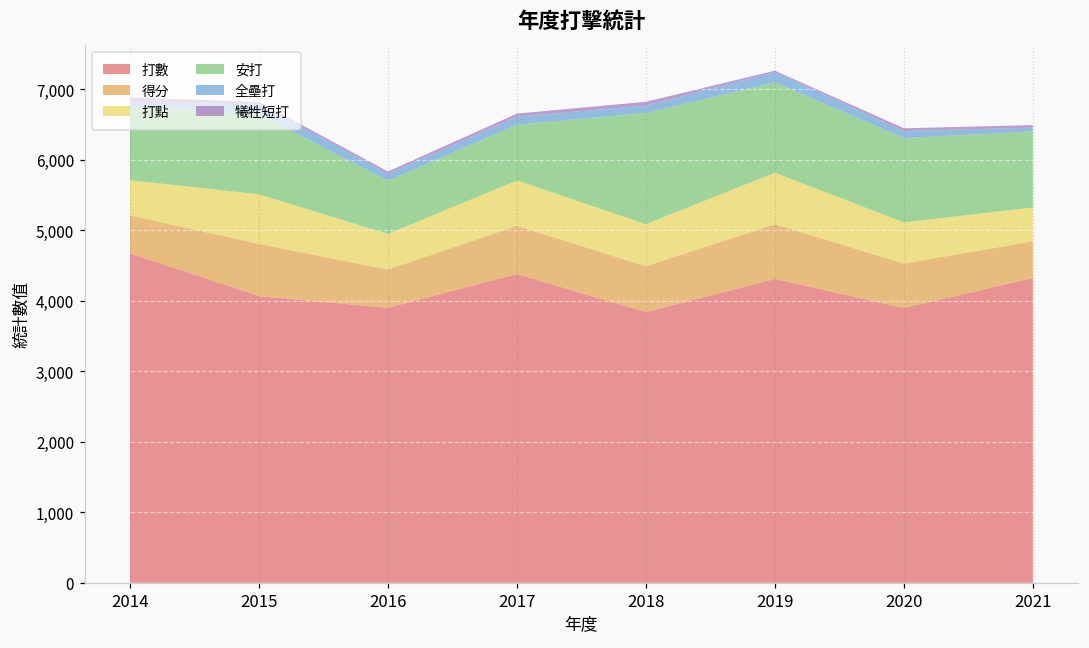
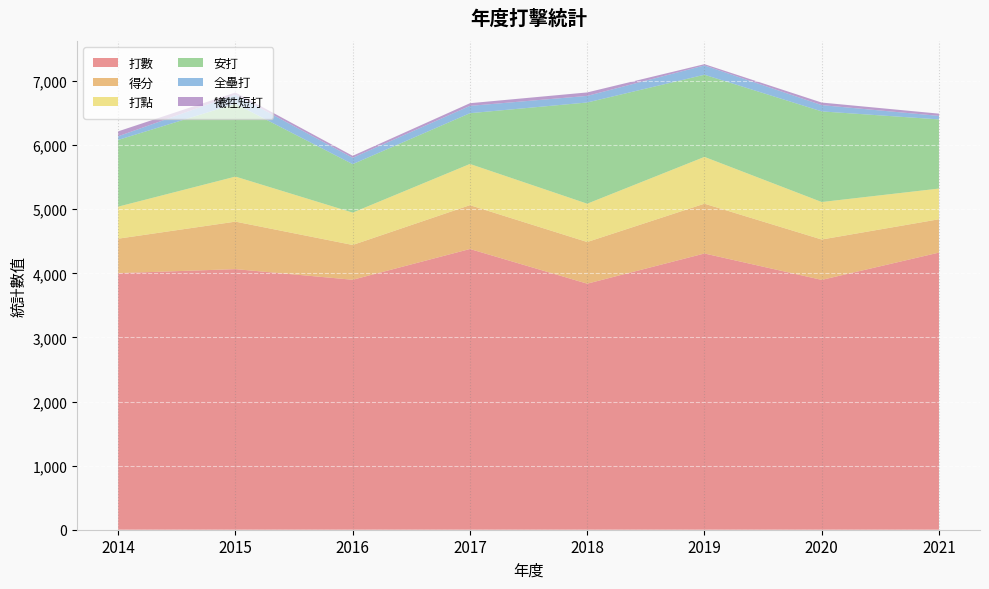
  {
    "打數": {
-     "2014": "4,700",
+     "2014": "4,000",
      "2015": "4,100",
      "2016": "3,900",
      "2017": "4,400",
      "2018": "3,800",
      "2019": "4,300",
      "2020": "3,900",
      "2021": "4,300"
    },
    "安打": {
      "2016": "800",
      "2017": "800",
      "2018": "1,600",
      "2019": "1,300",
-     "2020": "1,200",
+     "2020": "1,400",
      "2021": "1,100"
    },
    "全壘打": {
      "2017": "100",
      "2018": "100"
    },
    "犧牲短打": {
      "2017": "0",
      "2018": "100"
    }
  }
